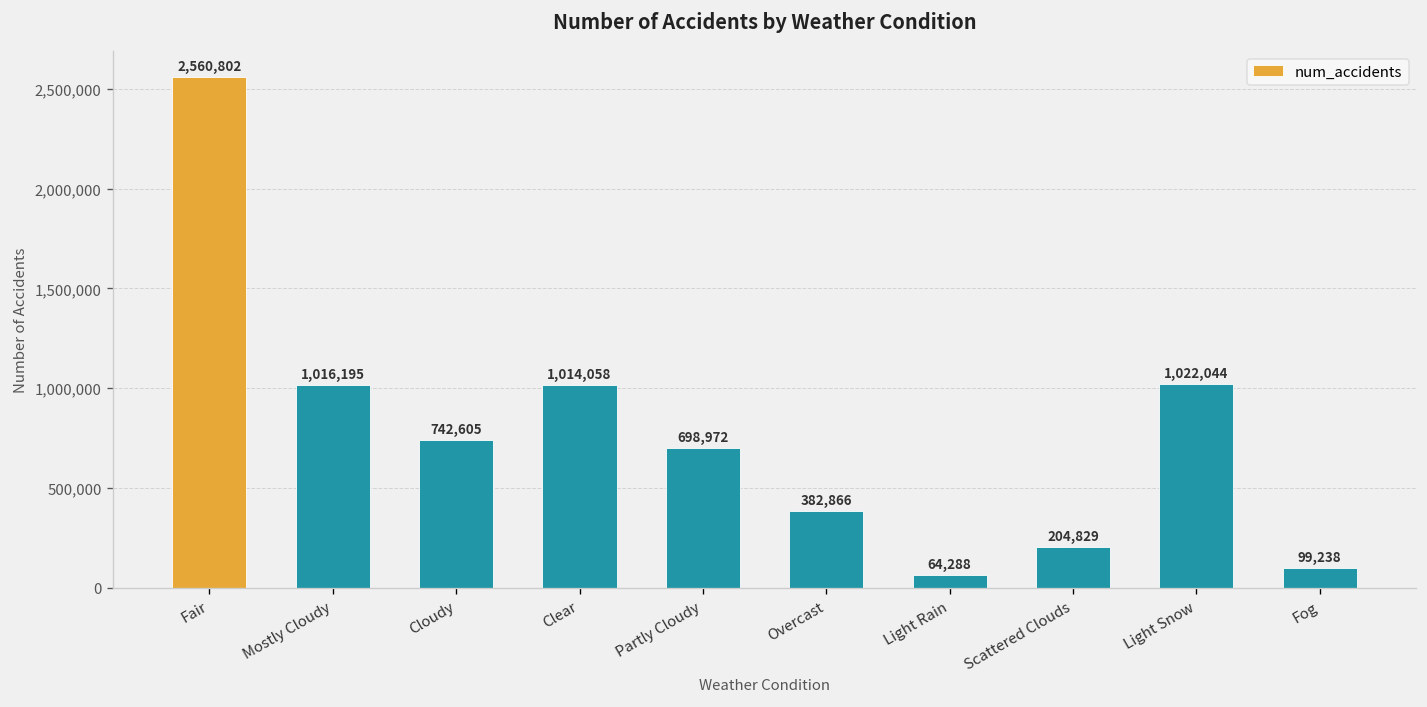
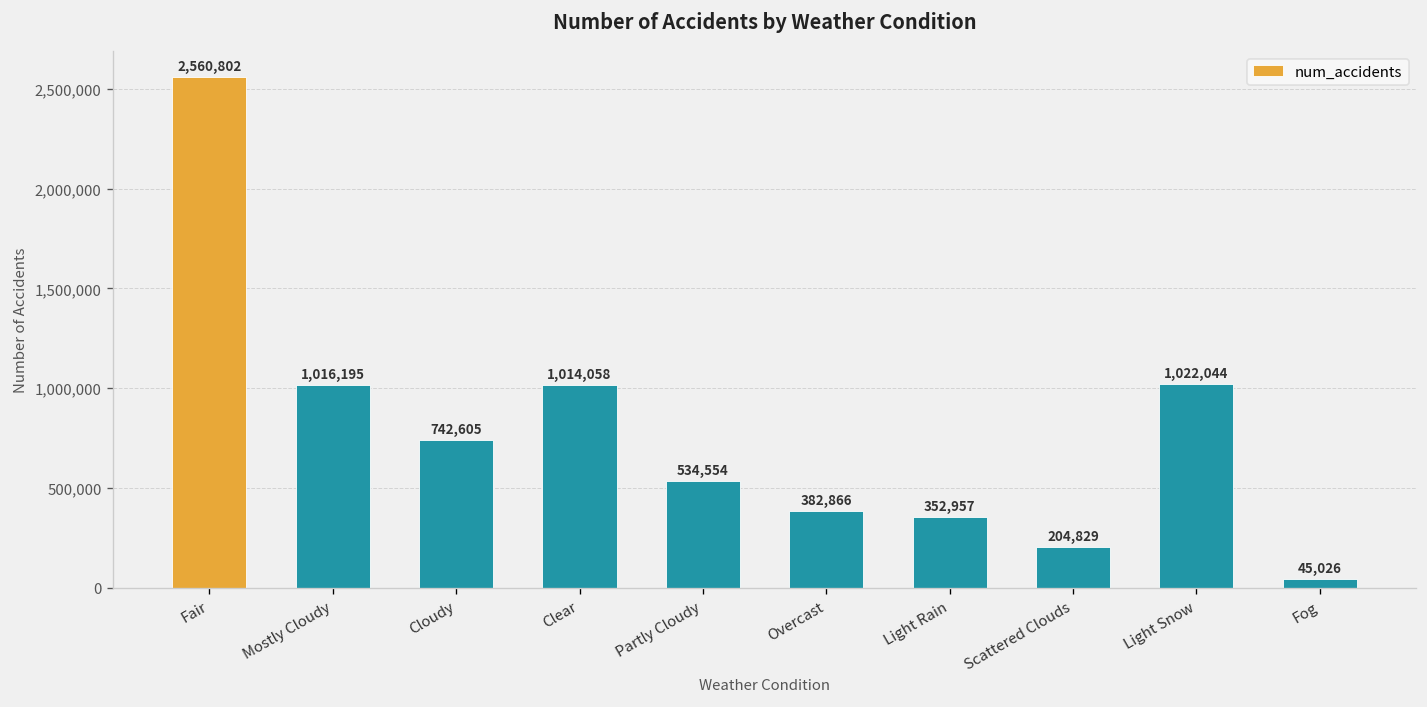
  {
    "Fair": "2,560,802",
    "Mostly Cloudy": "1,016,195",
    "Cloudy": "742,605",
    "Clear": "1,014,058",
-   "Partly Cloudy": "698,972",
+   "Partly Cloudy": "534,554",
    "Overcast": "382,866",
-   "Light Rain": "64,288",
+   "Light Rain": "352,957",
    "Scattered Clouds": "204,829",
    "Light Snow": "1,022,044",
-   "Fog": "99,238"
+   "Fog": "45,026"
  }
